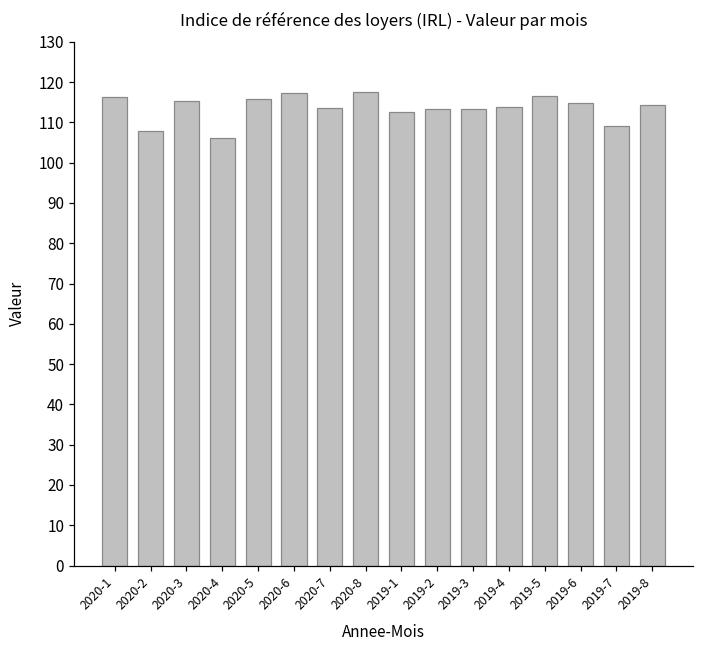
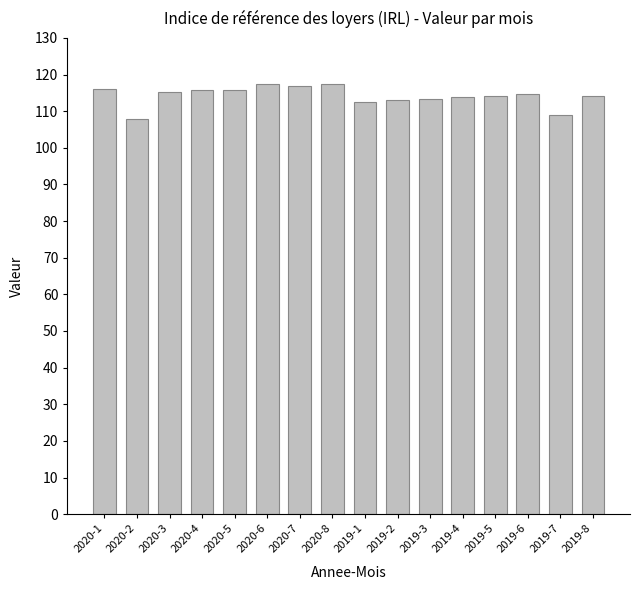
  {
    "2020-1": 116,
    "2020-2": 108,
    "2020-3": 115,
-   "2020-4": 106,
+   "2020-4": 116,
    "2020-5": 116,
    "2020-6": 117,
-   "2020-7": 114,
+   "2020-7": 117,
    "2020-8": 118,
    "2019-1": 113,
    "2019-2": 113,
    "2019-3": 113,
    "2019-4": 114,
-   "2019-5": 117,
+   "2019-5": 114,
    "2019-6": 115,
    "2019-7": 109,
    "2019-8": 114
  }
